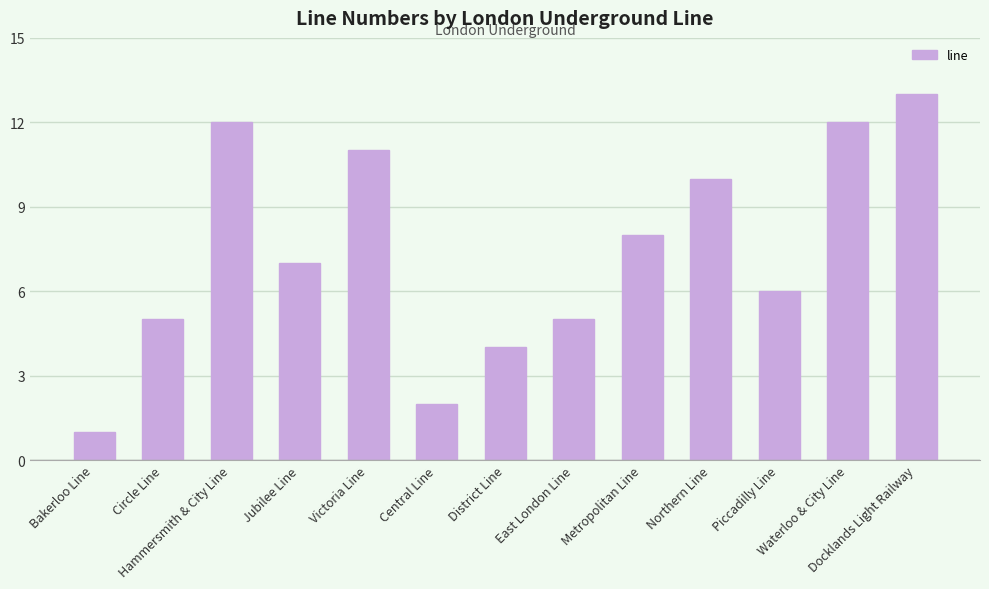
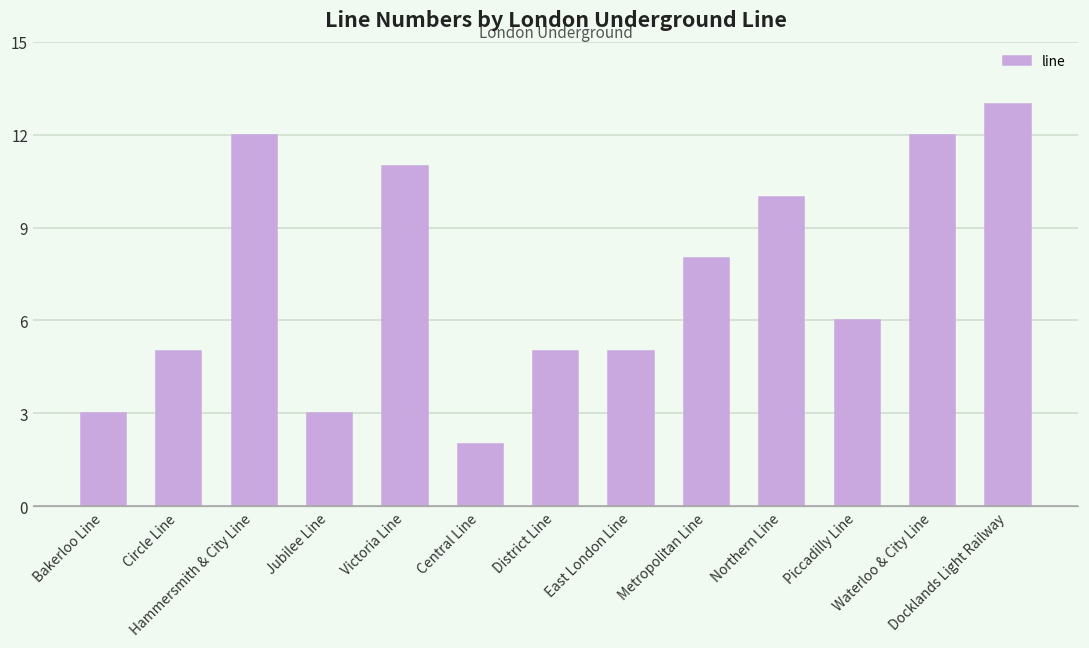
  {
-   "Bakerloo Line": 1,
+   "Bakerloo Line": 3,
    "Circle Line": 5,
    "Hammersmith & City Line": 12,
-   "Jubilee Line": 7,
+   "Jubilee Line": 3,
    "Victoria Line": 11,
    "Central Line": 2,
-   "District Line": 4,
+   "District Line": 5,
    "East London Line": 5,
    "Metropolitan Line": 8,
    "Northern Line": 10,
    "Piccadilly Line": 6,
    "Waterloo & City Line": 12,
    "Docklands Light Railway": 13
  }
